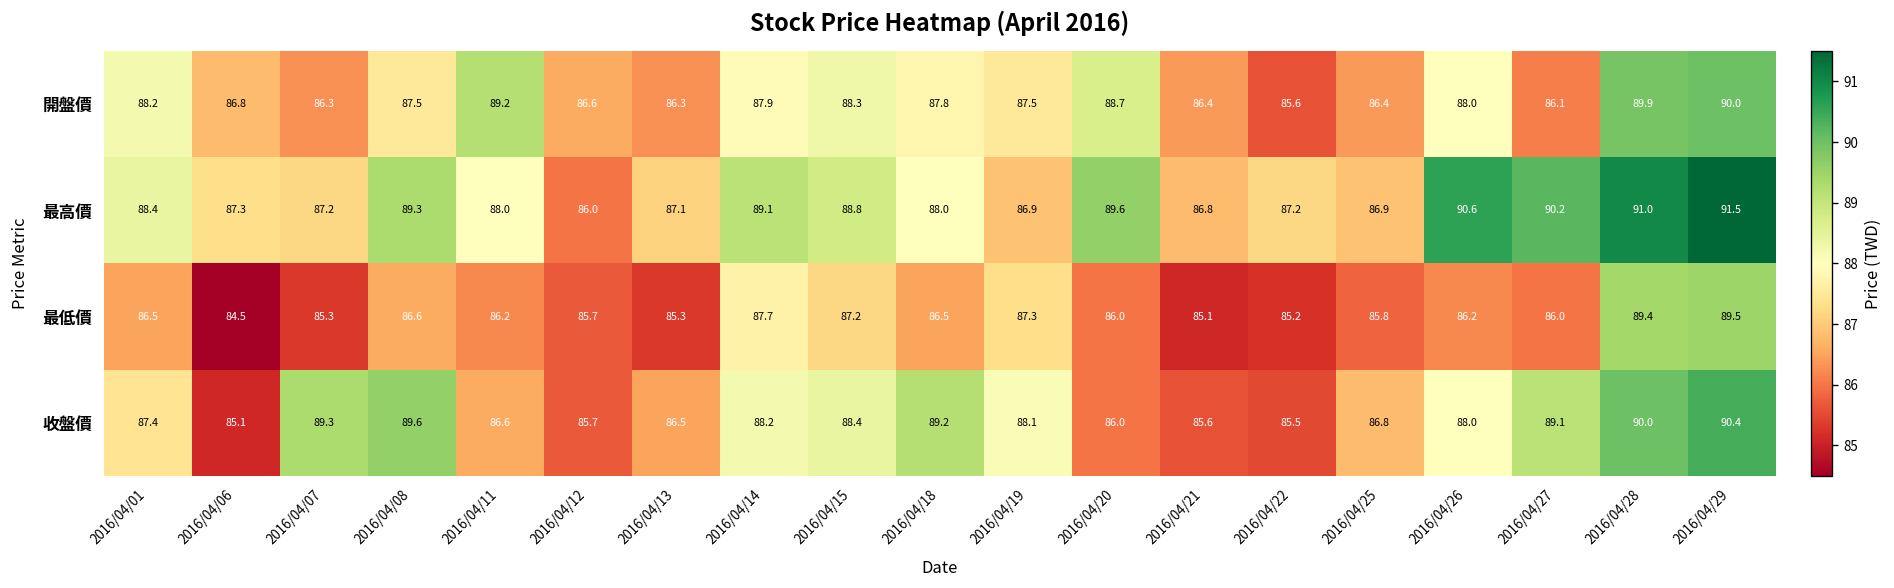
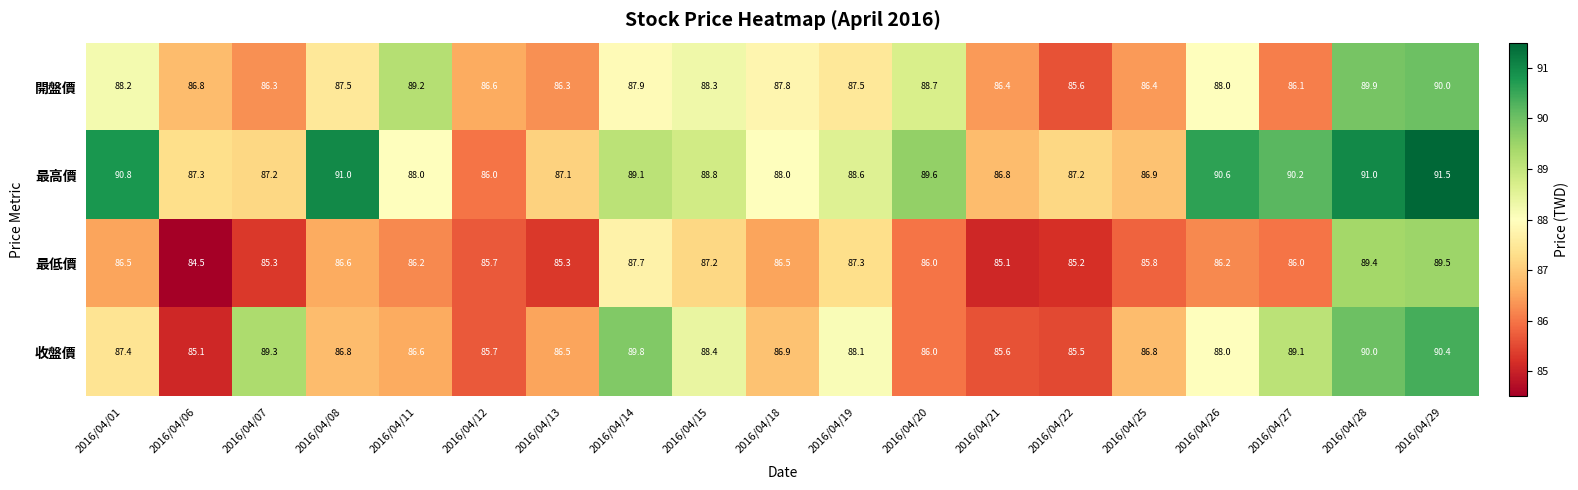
  {
    "開盤價": {
      "2016/04/01": 88.2,
      "2016/04/06": 86.8,
      "2016/04/07": 86.3,
      "2016/04/08": 87.5,
      "2016/04/11": 89.2,
      "2016/04/12": 86.6,
      "2016/04/13": 86.3,
      "2016/04/14": 87.9,
      "2016/04/15": 88.3,
      "2016/04/18": 87.8,
      "2016/04/19": 87.5,
      "2016/04/20": 88.7,
      "2016/04/21": 86.4,
      "2016/04/22": 85.6,
      "2016/04/25": 86.4,
      "2016/04/26": 88.0,
      "2016/04/27": 86.1,
      "2016/04/28": 89.9,
      "2016/04/29": 90.0
    },
    "最高價": {
-     "2016/04/01": 88.4,
+     "2016/04/01": 90.8,
      "2016/04/06": 87.3,
      "2016/04/07": 87.2,
-     "2016/04/08": 89.3,
+     "2016/04/08": 91.0,
      "2016/04/11": 88.0,
      "2016/04/12": 86.0,
      "2016/04/13": 87.1,
      "2016/04/14": 89.1,
      "2016/04/15": 88.8,
      "2016/04/18": 88.0,
-     "2016/04/19": 86.9,
+     "2016/04/19": 88.6,
      "2016/04/20": 89.6,
      "2016/04/21": 86.8,
      "2016/04/22": 87.2,
      "2016/04/25": 86.9,
      "2016/04/26": 90.6,
      "2016/04/27": 90.2,
      "2016/04/28": 91.0,
      "2016/04/29": 91.5
    },
    "最低價": {
      "2016/04/01": 86.5,
      "2016/04/06": 84.5,
      "2016/04/07": 85.3,
      "2016/04/08": 86.6,
      "2016/04/11": 86.2,
      "2016/04/12": 85.7,
      "2016/04/13": 85.3,
      "2016/04/14": 87.7,
      "2016/04/15": 87.2,
      "2016/04/18": 86.5,
      "2016/04/19": 87.3,
      "2016/04/20": 86.0,
      "2016/04/21": 85.1,
      "2016/04/22": 85.2,
      "2016/04/25": 85.8,
      "2016/04/26": 86.2,
      "2016/04/27": 86.0,
      "2016/04/28": 89.4,
      "2016/04/29": 89.5
    },
    "收盤價": {
      "2016/04/01": 87.4,
      "2016/04/06": 85.1,
      "2016/04/07": 89.3,
-     "2016/04/08": 89.6,
+     "2016/04/08": 86.8,
      "2016/04/11": 86.6,
      "2016/04/12": 85.7,
      "2016/04/13": 86.5,
-     "2016/04/14": 88.2,
+     "2016/04/14": 89.8,
      "2016/04/15": 88.4,
-     "2016/04/18": 89.2,
+     "2016/04/18": 86.9,
      "2016/04/19": 88.1,
      "2016/04/20": 86.0,
      "2016/04/21": 85.6,
      "2016/04/22": 85.5,
      "2016/04/25": 86.8,
      "2016/04/26": 88.0,
      "2016/04/27": 89.1,
      "2016/04/28": 90.0,
      "2016/04/29": 90.4
    }
  }
